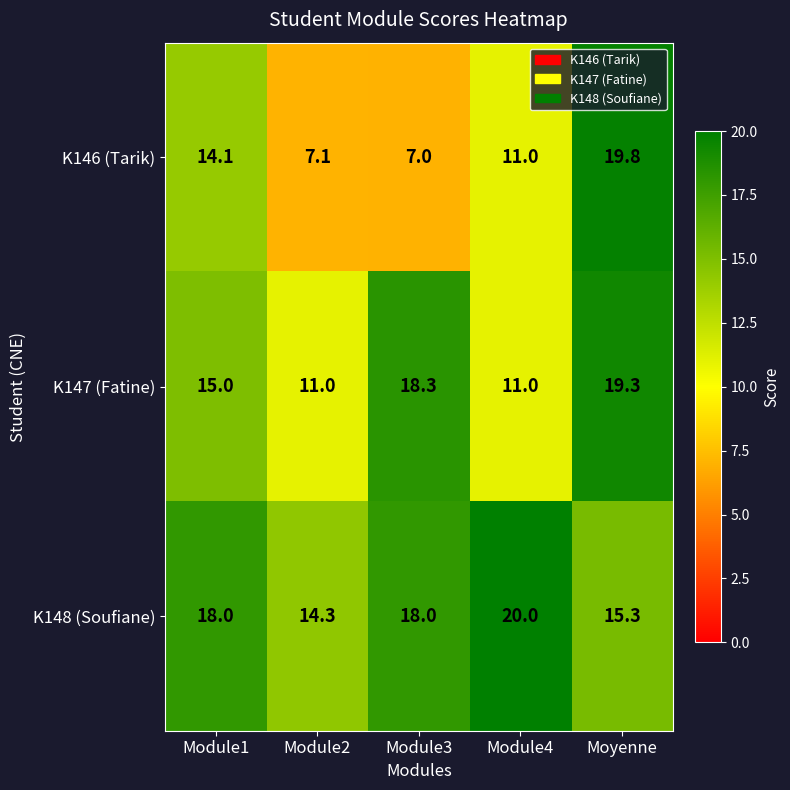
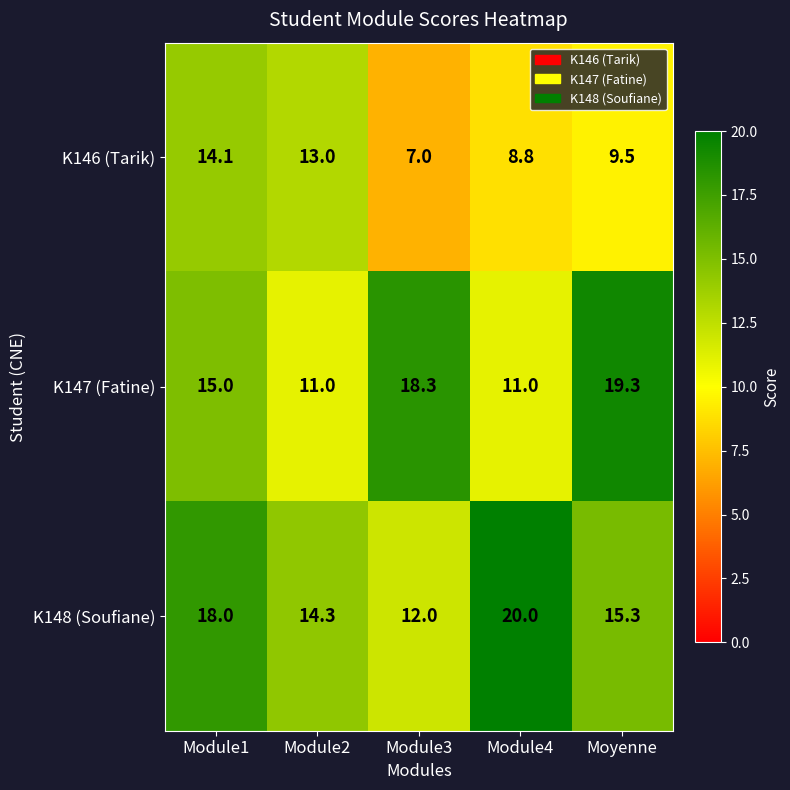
  {
    "K146 (Tarik)": {
      "Module1": 14.1,
-     "Module2": 7.1,
+     "Module2": 13.0,
      "Module3": 7.0,
-     "Module4": 11.0,
-     "Moyenne": 19.8
+     "Module4": 8.8,
+     "Moyenne": 9.5
    },
    "K147 (Fatine)": {
      "Module1": 15.0,
      "Module2": 11.0,
      "Module3": 18.3,
      "Module4": 11.0,
      "Moyenne": 19.3
    },
    "K148 (Soufiane)": {
      "Module1": 18.0,
      "Module2": 14.3,
-     "Module3": 18.0,
+     "Module3": 12.0,
      "Module4": 20.0,
      "Moyenne": 15.3
    }
  }
